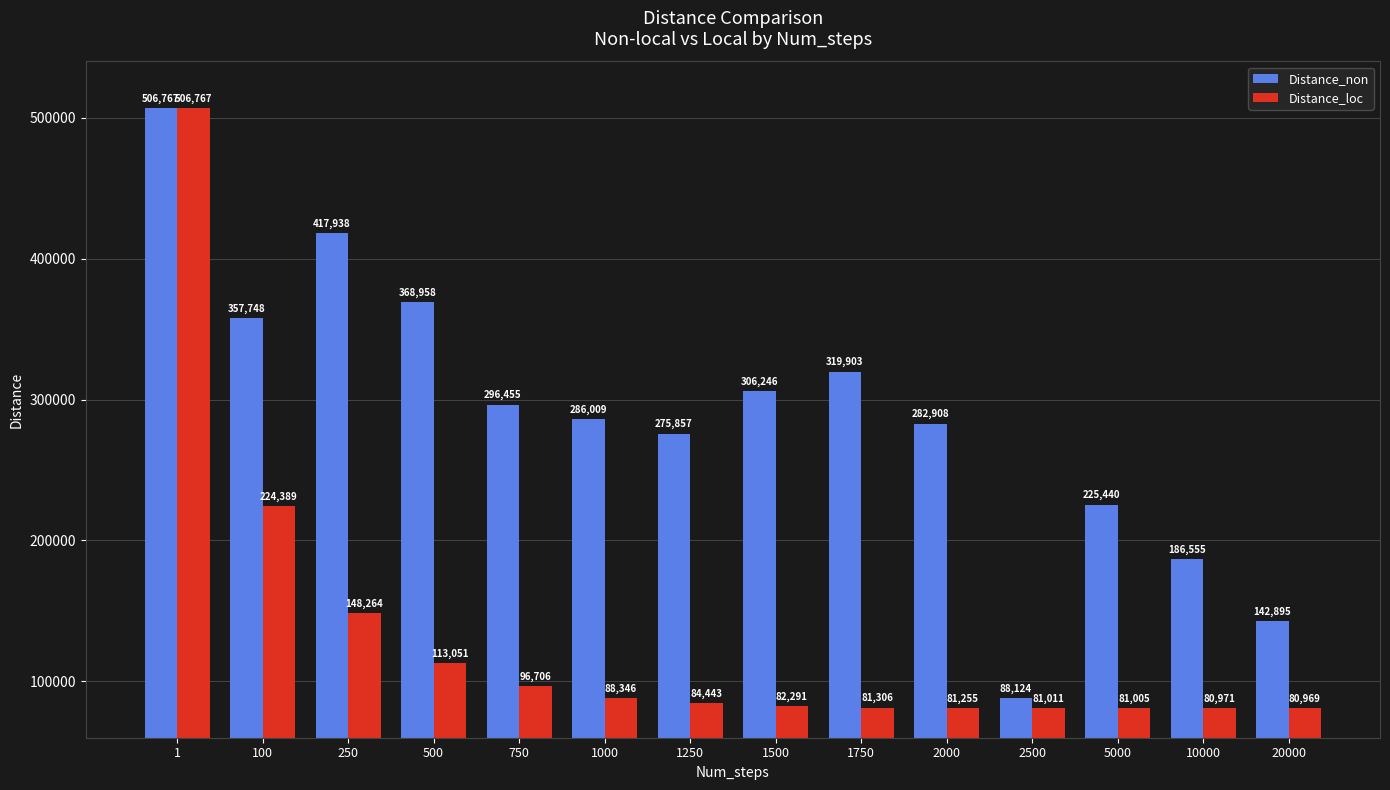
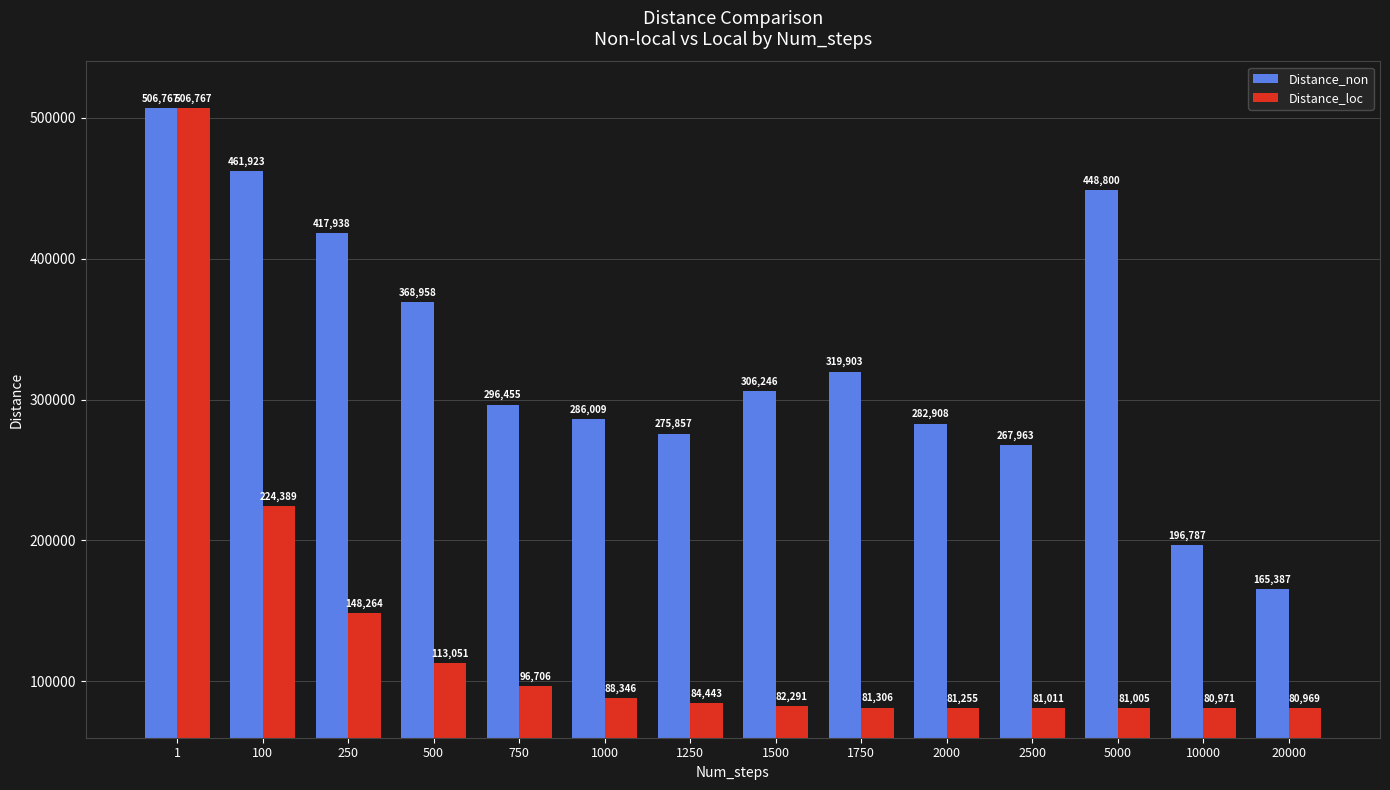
  {
    "Distance_non": {
      "1": "506,767",
-     "100": "357,748",
+     "100": "461,923",
      "250": "417,938",
      "500": "368,958",
      "750": "296,455",
      "1000": "286,009",
      "1250": "275,857",
      "1500": "306,246",
      "1750": "319,903",
      "2000": "282,908",
-     "2500": "88,124",
-     "5000": "225,440",
-     "10000": "186,555",
-     "20000": "142,895"
+     "2500": "267,963",
+     "5000": "448,800",
+     "10000": "196,787",
+     "20000": "165,387"
    },
    "Distance_loc": {
      "1": "506,767",
      "100": "224,389",
      "250": "148,264",
      "500": "113,051",
      "750": "96,706",
      "1000": "88,346",
      "1250": "84,443",
      "1500": "82,291",
      "1750": "81,306",
      "2000": "81,255",
      "2500": "81,011",
      "5000": "81,005",
      "10000": "80,971",
      "20000": "80,969"
    }
  }
